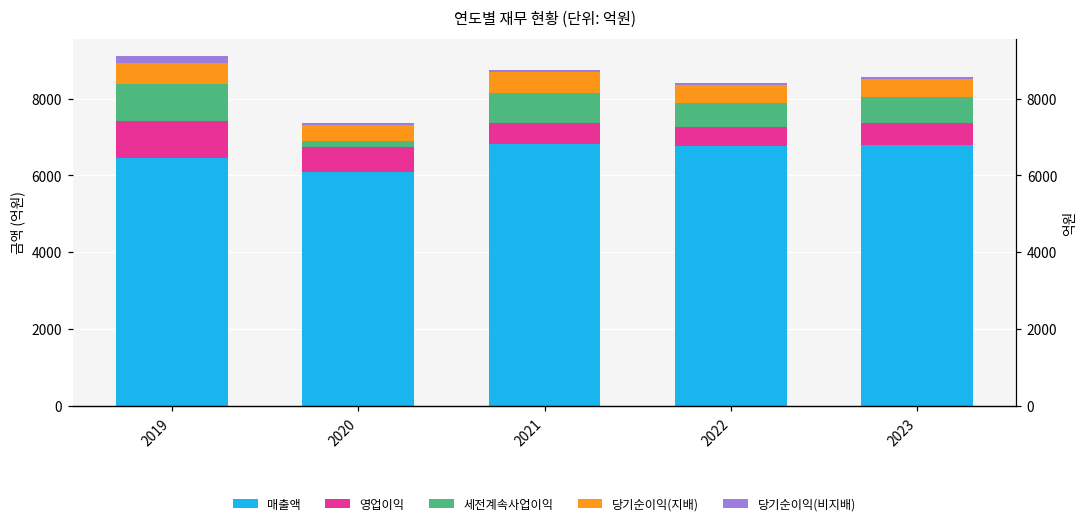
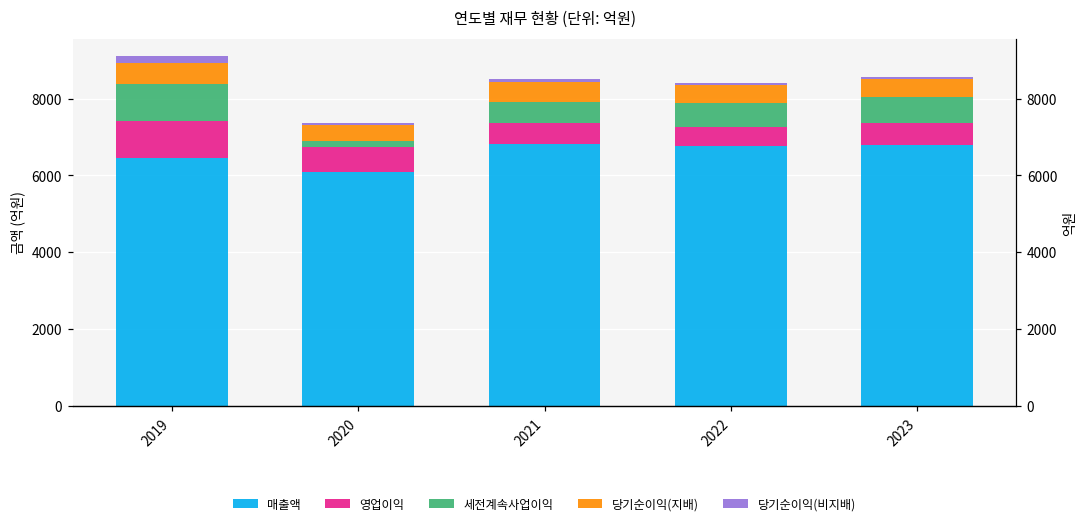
  {
    "매출액": {
      "2019": 6500,
      "2020": 6100,
      "2021": 6800,
      "2022": 6800,
      "2023": 6800
    },
    "영업이익": {
      "2019": 900,
      "2020": 600,
      "2021": 500,
      "2022": 500,
      "2023": 600
    },
    "세전계속사업이익": {
      "2019": 1000,
      "2020": 200,
-     "2021": 800,
+     "2021": 500,
      "2022": 600,
      "2023": 700
    },
    "당기순이익(지배)": {
      "2019": 600,
      "2020": 400,
      "2021": 500,
      "2022": 500,
      "2023": 500
    },
    "당기순이익(비지배)": {
      "2019": 200
    }
  }
